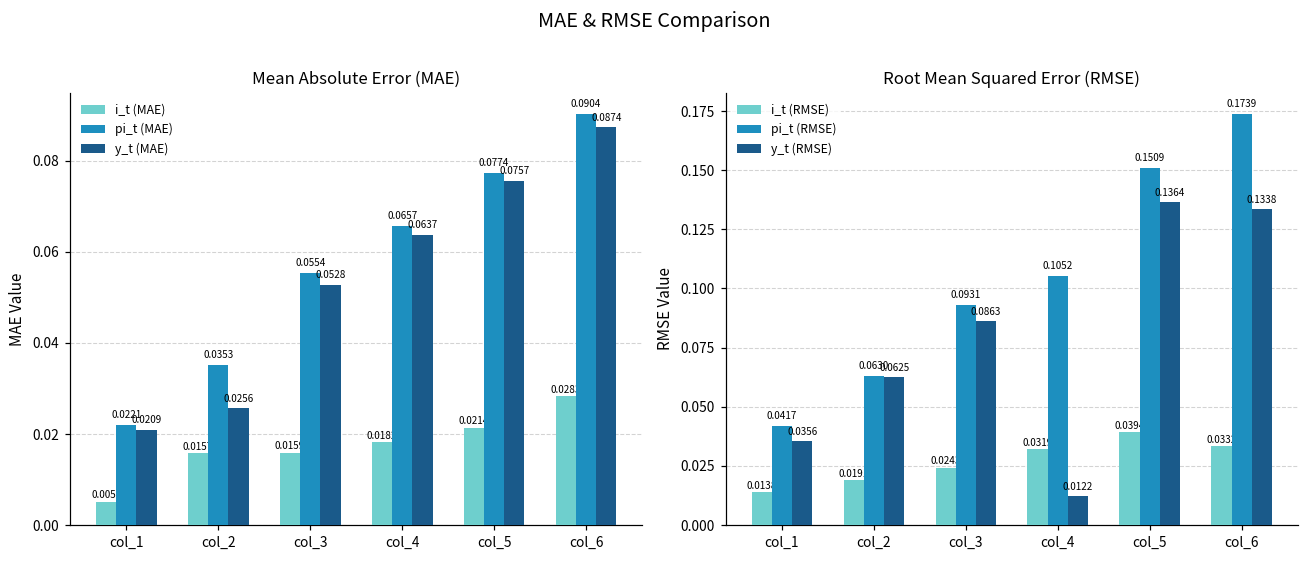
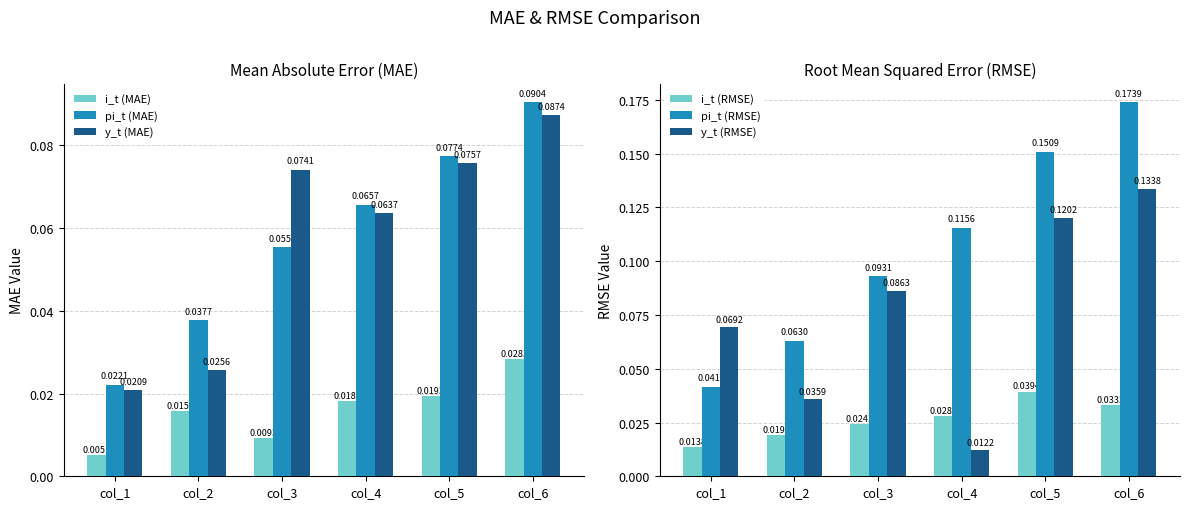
  {
    "Mean Absolute Error (MAE)": {
      "i_t (MAE)": {
        "col_1": 0.0051,
        "col_2": 0.0157,
-       "col_3": 0.0159,
+       "col_3": 0.0093,
        "col_4": 0.0182,
-       "col_5": 0.0214,
+       "col_5": 0.0193,
        "col_6": 0.0283
      },
      "pi_t (MAE)": {
        "col_1": 0.0221,
-       "col_2": 0.0353,
+       "col_2": 0.0377,
        "col_3": 0.0554,
        "col_4": 0.0657,
        "col_5": 0.0774,
        "col_6": 0.0904
      },
      "y_t (MAE)": {
        "col_1": 0.0209,
        "col_2": 0.0256,
-       "col_3": 0.0528,
+       "col_3": 0.0741,
        "col_4": 0.0637,
        "col_5": 0.0757,
        "col_6": 0.0874
      }
    },
    "Root Mean Squared Error (RMSE)": {
      "i_t (RMSE)": {
        "col_1": 0.0138,
        "col_2": 0.0191,
        "col_3": 0.0243,
-       "col_4": 0.0319,
+       "col_4": 0.0281,
        "col_5": 0.0394,
        "col_6": 0.0332
      },
      "pi_t (RMSE)": {
        "col_1": 0.0417,
        "col_2": 0.0630,
        "col_3": 0.0931,
-       "col_4": 0.1052,
+       "col_4": 0.1156,
        "col_5": 0.1509,
        "col_6": 0.1739
      },
      "y_t (RMSE)": {
-       "col_1": 0.0356,
-       "col_2": 0.0625,
+       "col_1": 0.0692,
+       "col_2": 0.0359,
        "col_3": 0.0863,
        "col_4": 0.0122,
-       "col_5": 0.1364,
+       "col_5": 0.1202,
        "col_6": 0.1338
      }
    }
  }
